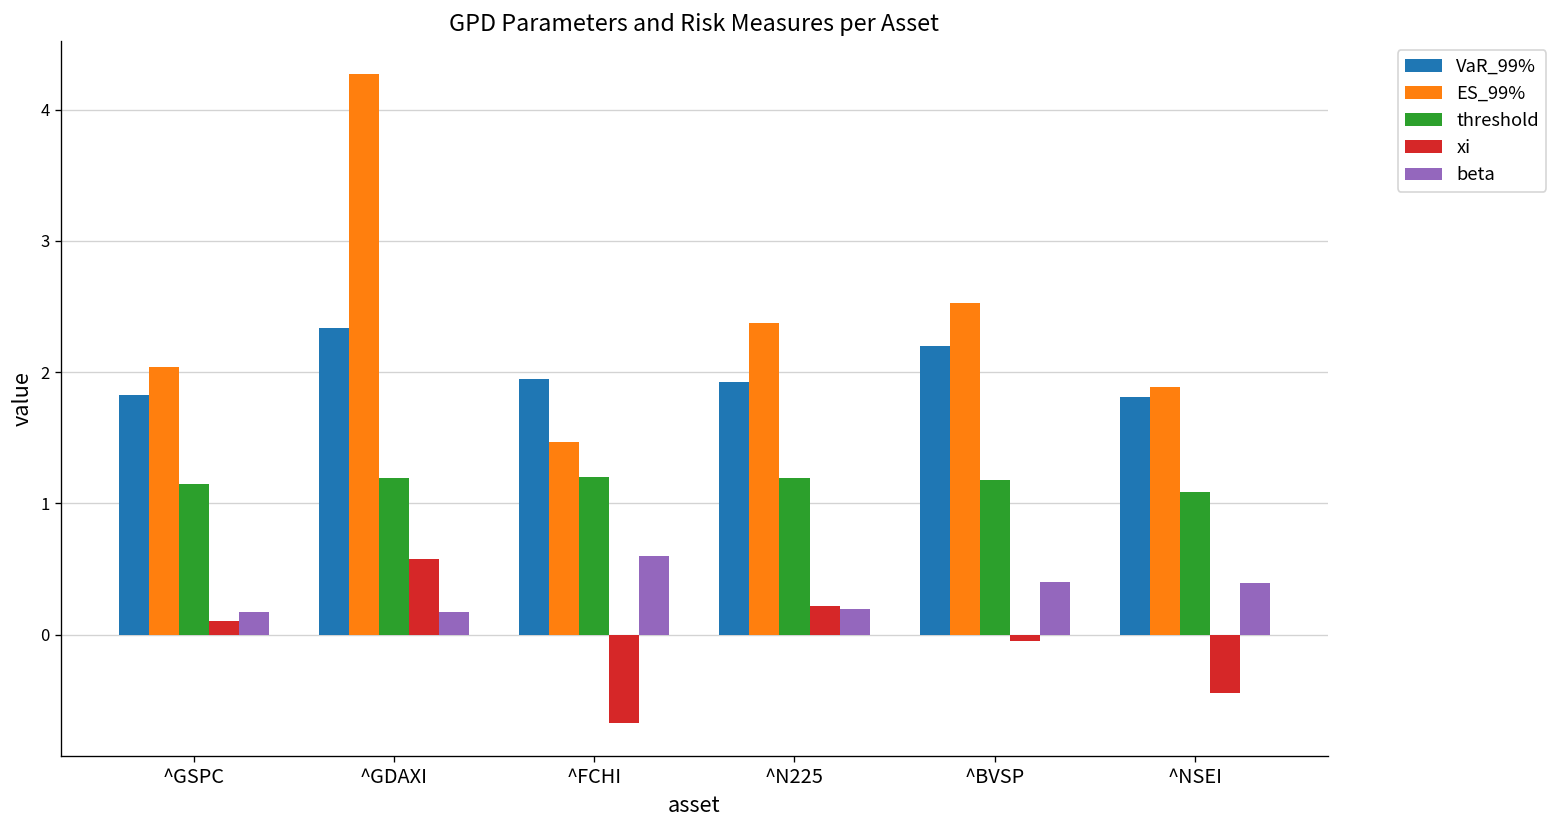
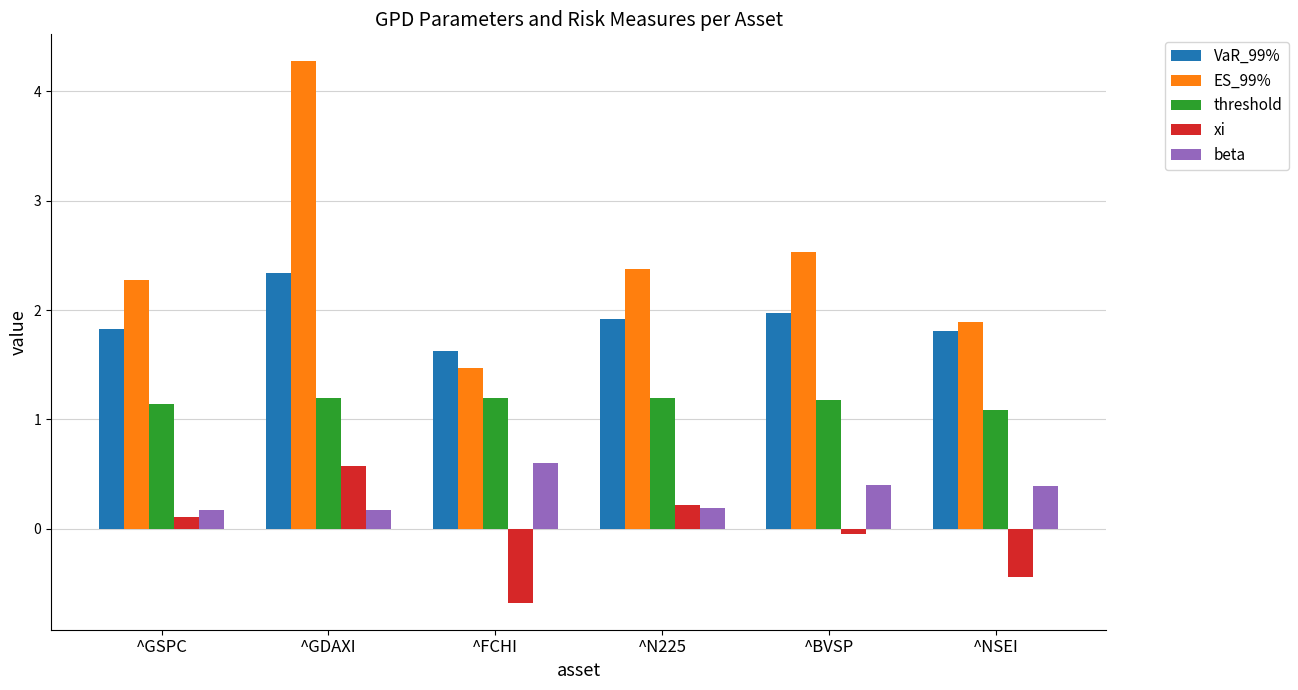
  {
    "VaR_99%": {
      "^GSPC": 1.82,
      "^GDAXI": 2.34,
-     "^FCHI": 1.95,
+     "^FCHI": 1.62,
      "^N225": 1.92,
-     "^BVSP": 2.20,
+     "^BVSP": 1.97,
      "^NSEI": 1.81
    },
    "ES_99%": {
-     "^GSPC": 2.04,
+     "^GSPC": 2.28,
      "^GDAXI": 4.27,
      "^FCHI": 1.47,
      "^N225": 2.38,
      "^BVSP": 2.53,
      "^NSEI": 1.89
    },
    "threshold": {
      "^GSPC": 1.14,
      "^GDAXI": 1.19,
      "^FCHI": 1.20,
      "^N225": 1.19,
      "^BVSP": 1.17,
      "^NSEI": 1.09
    },
    "xi": {
      "^GSPC": 0.11,
      "^GDAXI": 0.57,
      "^FCHI": -0.68,
      "^N225": 0.22,
      "^BVSP": -0.05,
      "^NSEI": -0.44
    },
    "beta": {
      "^GSPC": 0.17,
      "^GDAXI": 0.17,
      "^FCHI": 0.60,
      "^N225": 0.19,
      "^BVSP": 0.40,
      "^NSEI": 0.39
    }
  }
